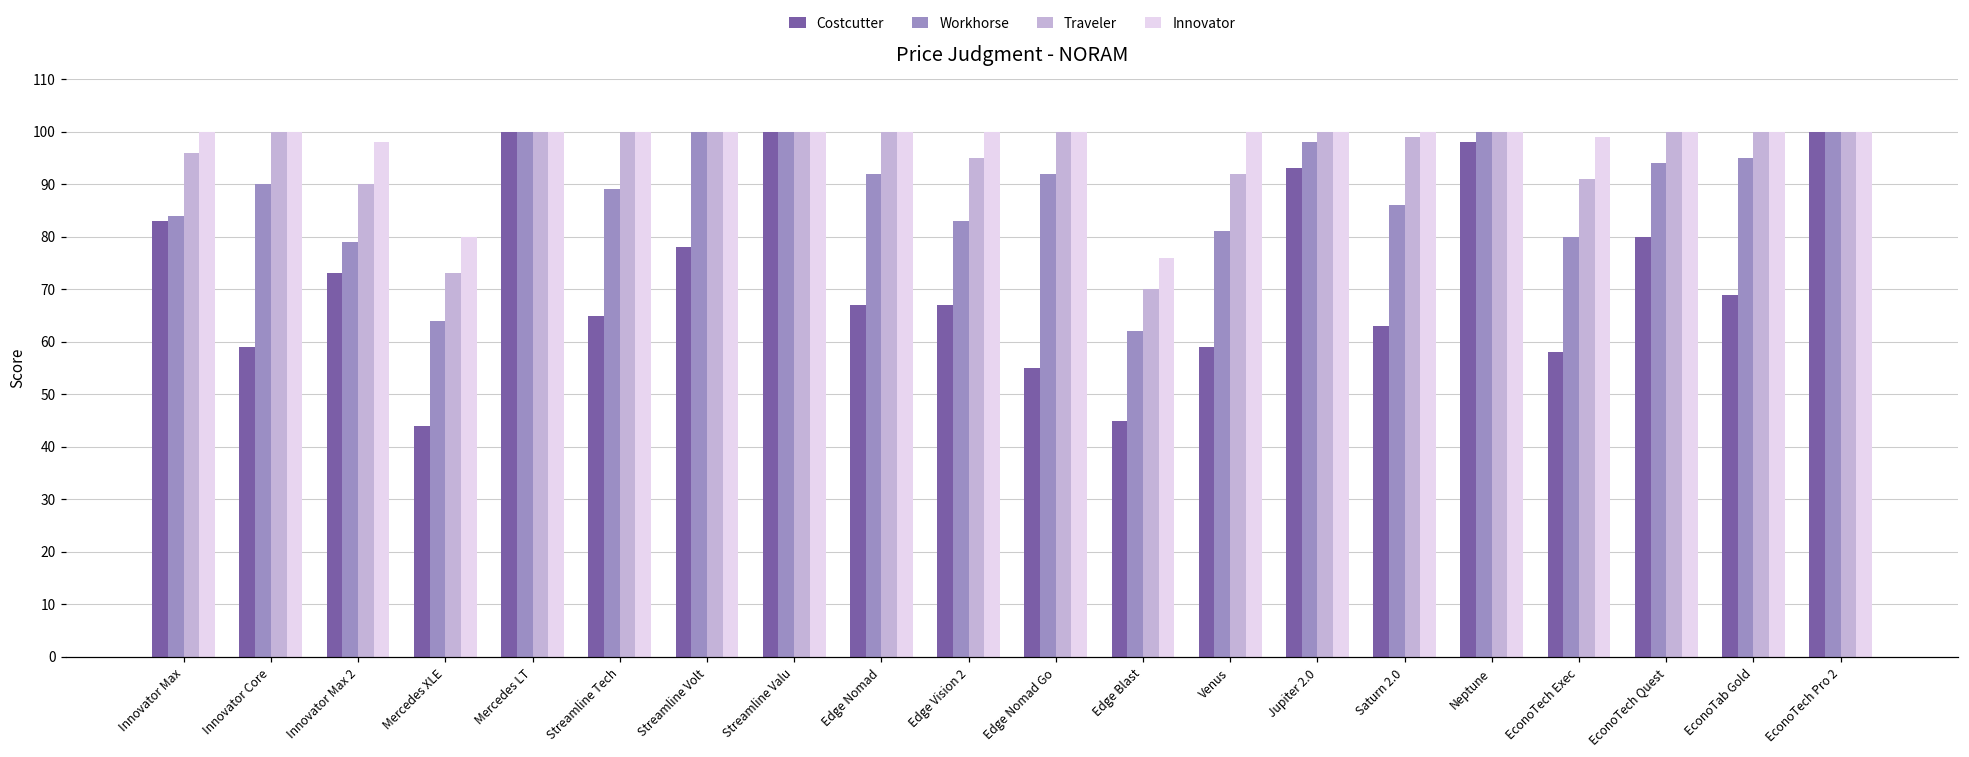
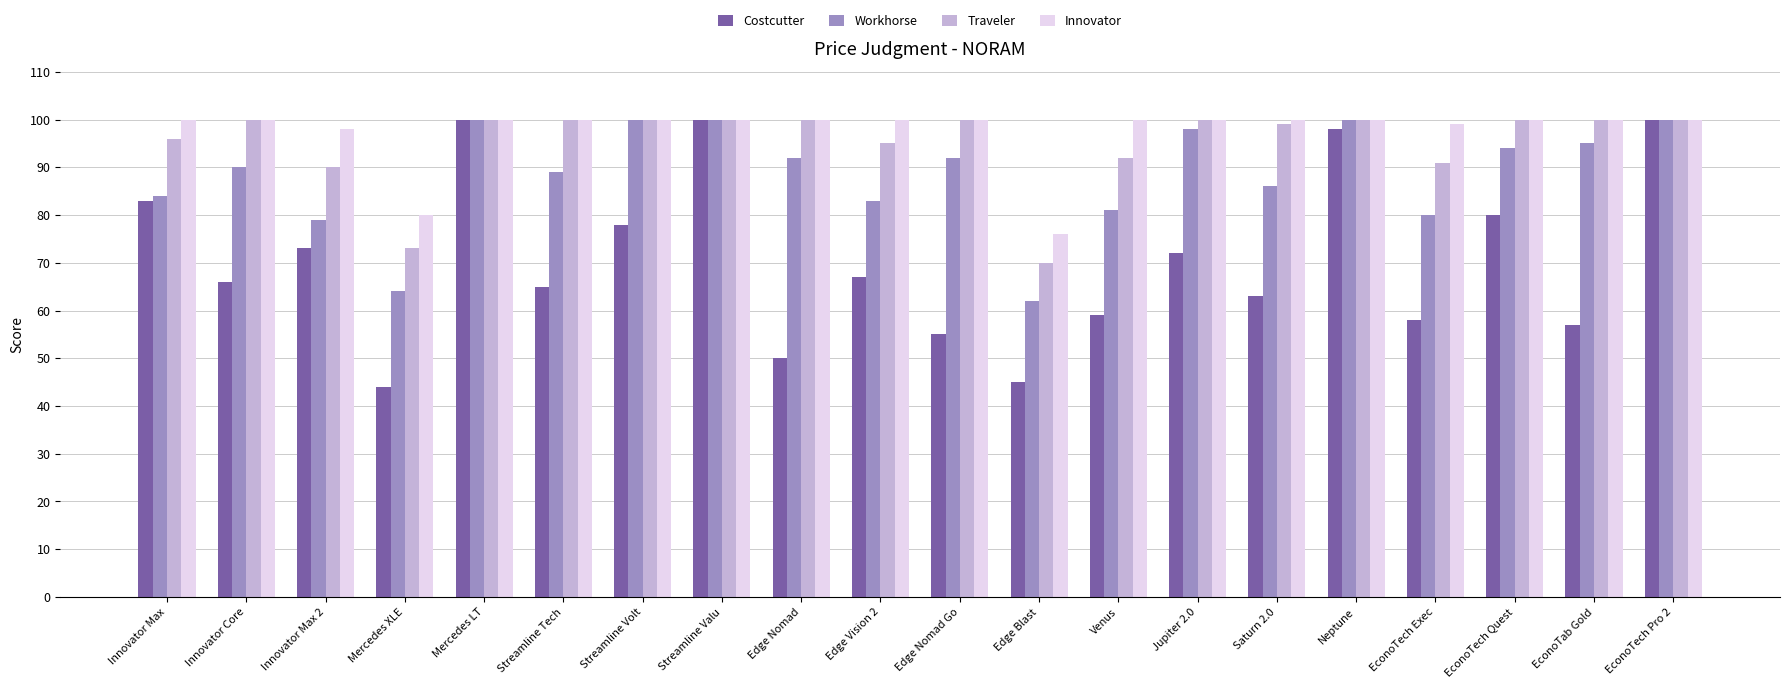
  {
    "Costcutter": {
      "Innovator Max": 83,
-     "Innovator Core": 59,
+     "Innovator Core": 66,
      "Innovator Max 2": 73,
      "Mercedes XLE": 44,
      "Mercedes LT": 100,
      "Streamline Tech": 65,
      "Streamline Volt": 78,
      "Streamline Valu": 100,
-     "Edge Nomad": 67,
+     "Edge Nomad": 50,
      "Edge Vision 2": 67,
      "Edge Nomad Go": 55,
      "Edge Blast": 45,
      "Venus": 59,
-     "Jupiter 2.0": 93,
+     "Jupiter 2.0": 72,
      "Saturn 2.0": 63,
      "Neptune": 98,
      "EconoTech Exec": 58,
      "EconoTech Quest": 80,
-     "EconoTab Gold": 69,
+     "EconoTab Gold": 57,
      "EconoTech Pro 2": 100
    }
  }
